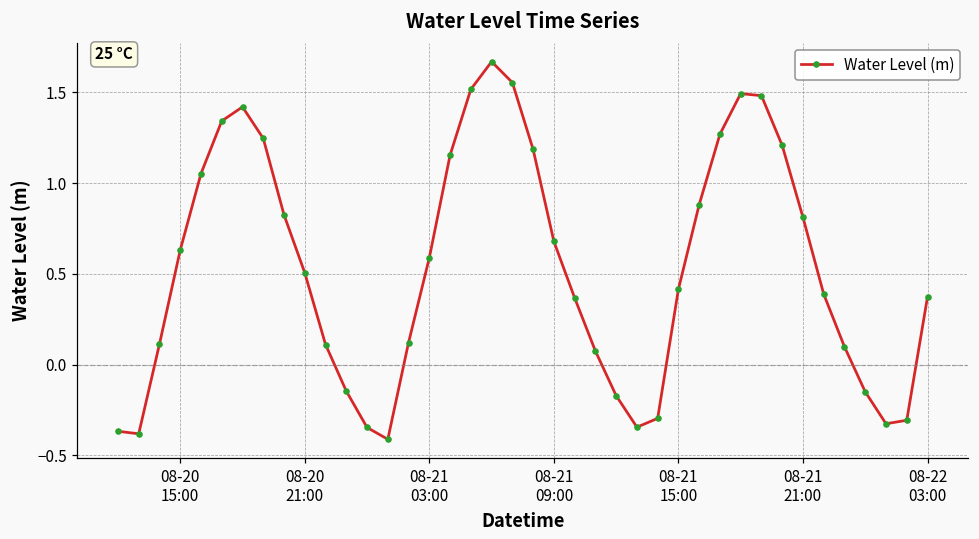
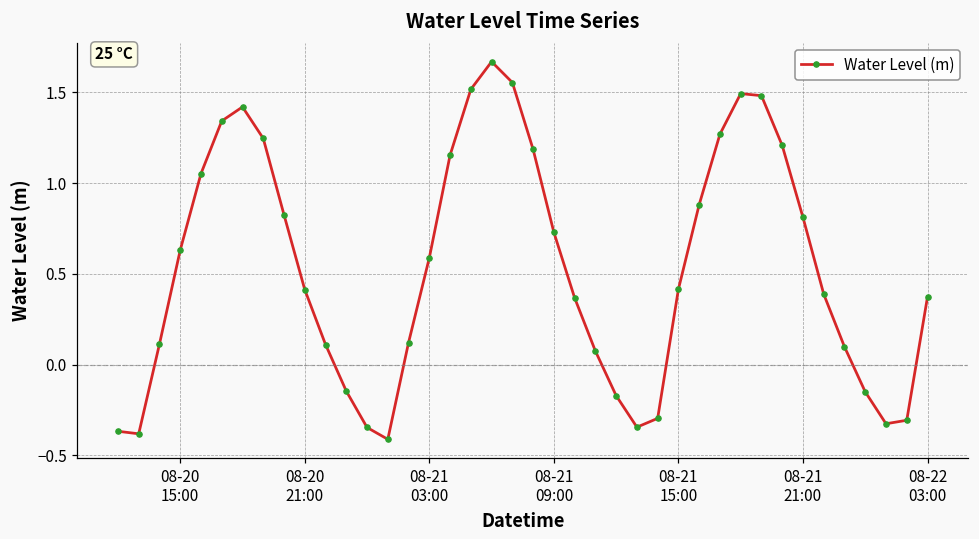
  {
    "08-20 15:00": 0.63,
-   "08-20 21:00": 0.51,
+   "08-20 21:00": 0.41,
    "08-21 03:00": 0.59,
-   "08-21 09:00": 0.68,
+   "08-21 09:00": 0.73,
    "08-21 15:00": 0.42,
    "08-21 21:00": 0.81,
    "08-22 03:00": 0.37
  }
